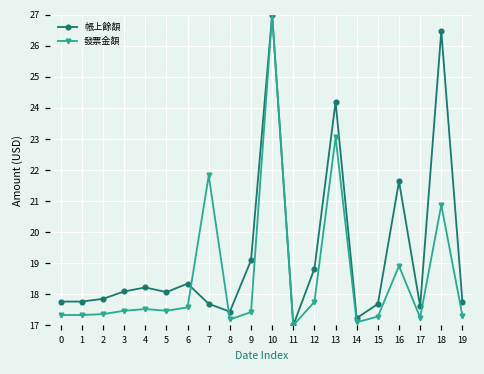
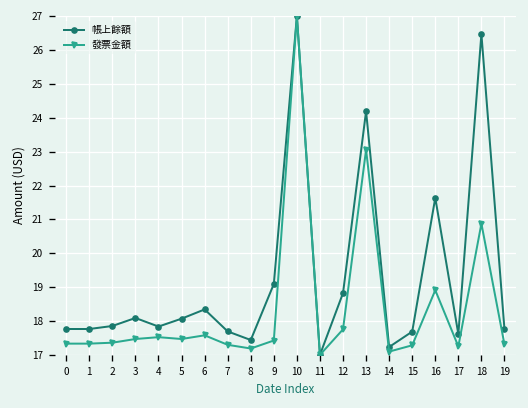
  {
    "帳上餘額": {
      "0": 17.8,
      "1": 17.8,
      "2": 17.9,
      "3": 18.1,
-     "4": 18.2,
+     "4": 17.8,
      "5": 18.1,
      "6": 18.3,
      "7": 17.7,
      "8": 17.4,
      "9": 19.1,
      "12": 18.8,
      "13": 24.2,
      "14": 17.2,
      "15": 17.7,
      "16": 21.6,
      "17": 17.6,
      "18": 26.5,
      "19": 17.8
    },
    "發票金額": {
      "0": 17.3,
      "1": 17.3,
      "2": 17.4,
      "3": 17.5,
      "4": 17.5,
      "5": 17.5,
      "6": 17.6,
-     "7": 21.8,
+     "7": 17.3,
      "8": 17.2,
      "9": 17.4,
      "12": 17.8,
      "13": 23.1,
      "14": 17.1,
      "15": 17.3,
      "16": 18.9,
      "17": 17.2,
      "18": 20.9,
      "19": 17.3
    }
  }
